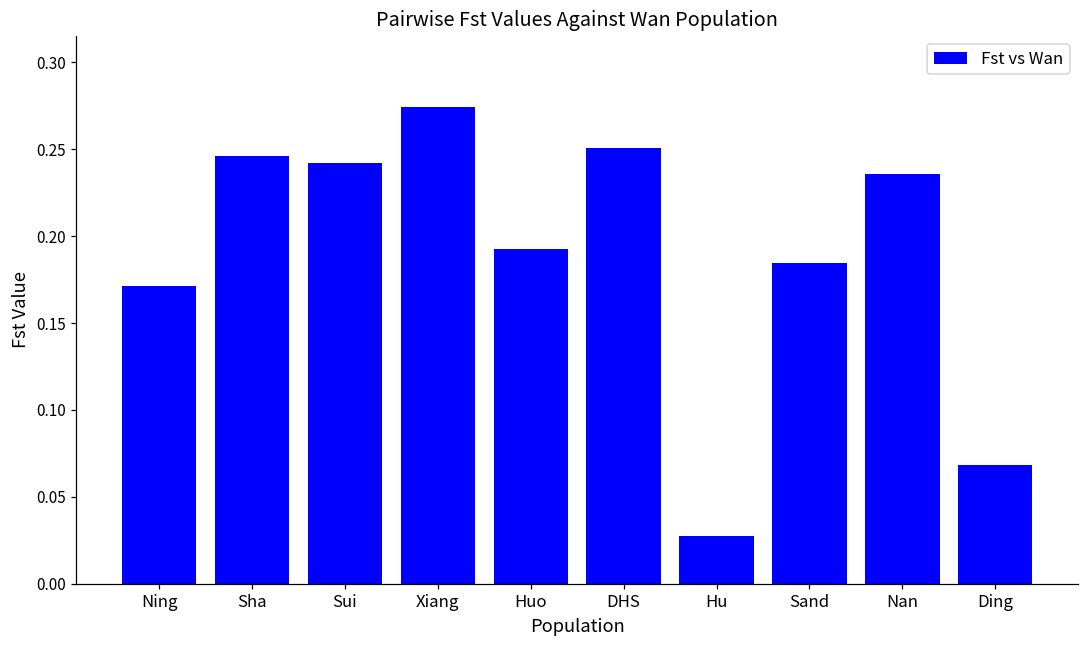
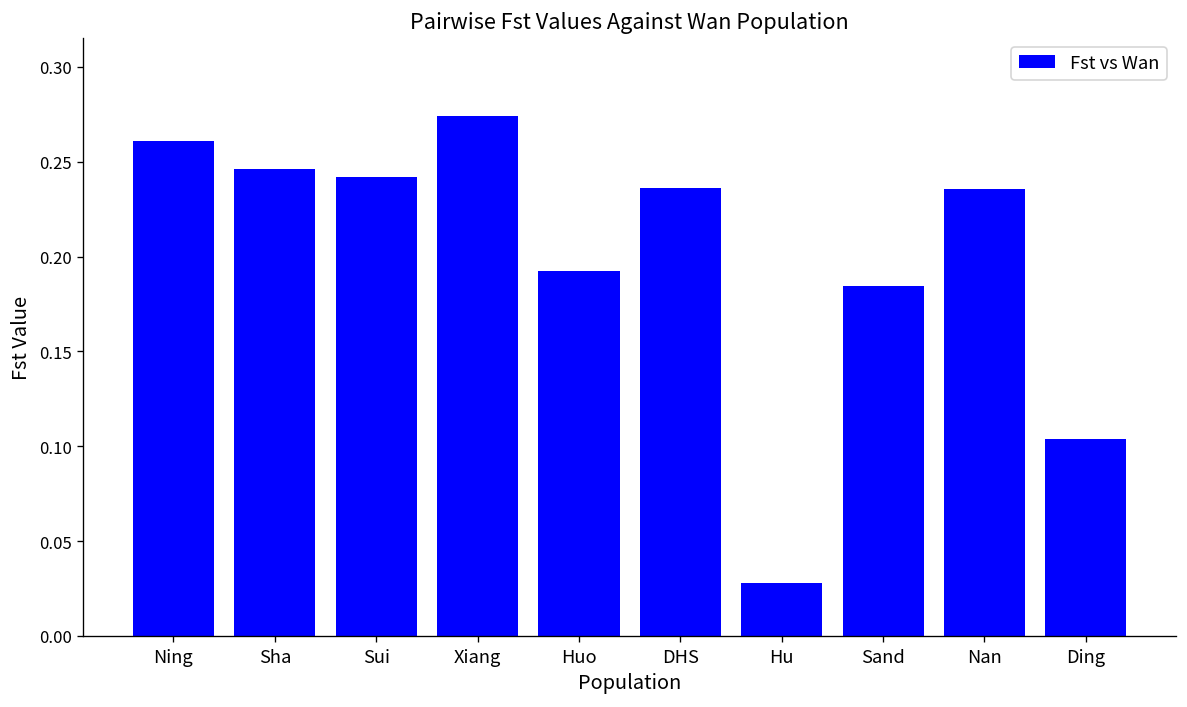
  {
-   "Ning": 0.172,
+   "Ning": 0.261,
    "Sha": 0.246,
    "Sui": 0.242,
    "Xiang": 0.274,
    "Huo": 0.193,
-   "DHS": 0.251,
+   "DHS": 0.236,
    "Hu": 0.028,
    "Sand": 0.184,
    "Nan": 0.236,
-   "Ding": 0.068
+   "Ding": 0.104
  }
